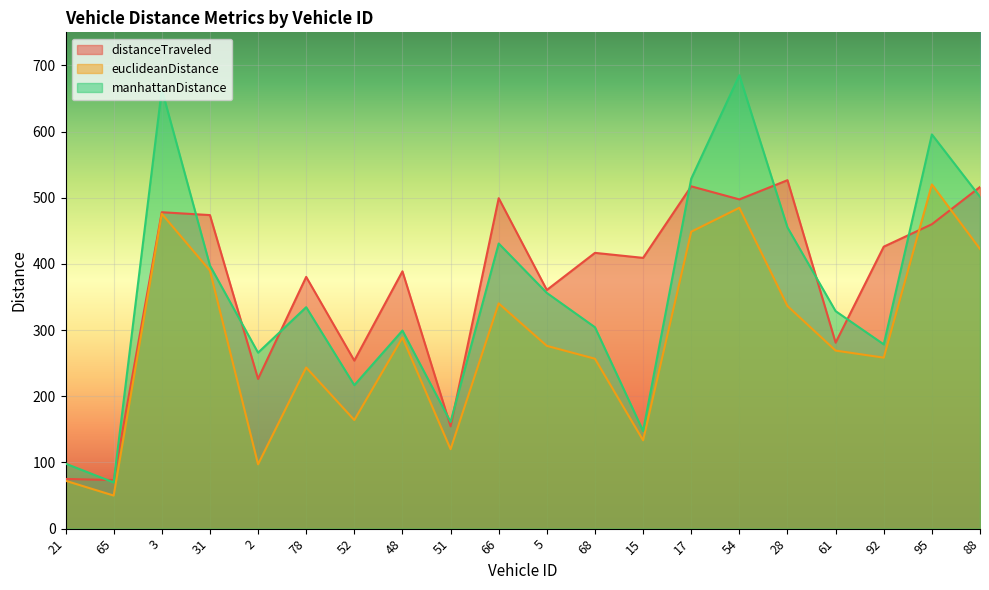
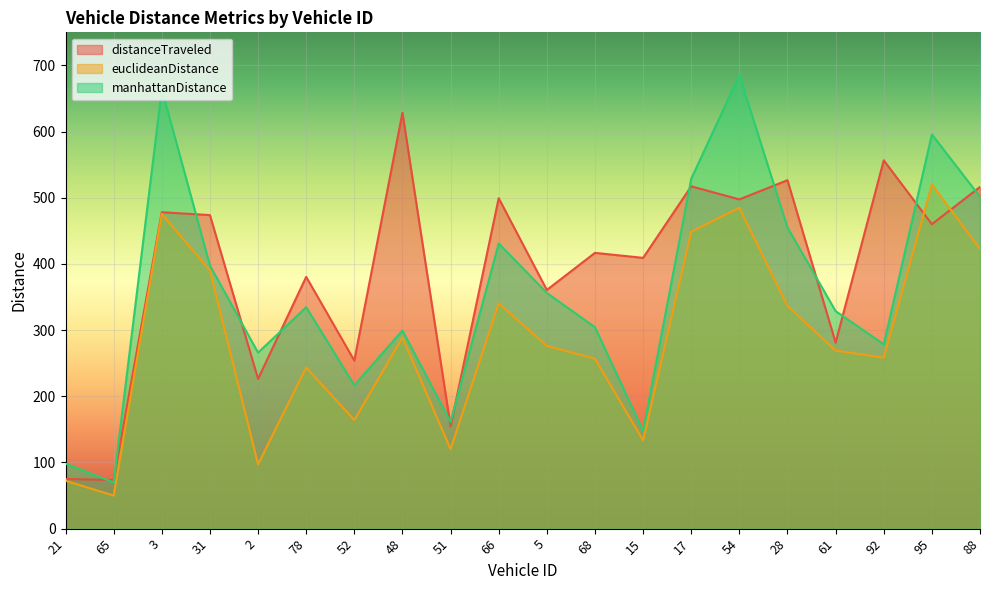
  {
    "distanceTraveled": {
      "31": 470,
      "2": 230,
      "78": 380,
      "52": 250,
-     "48": 390,
+     "48": 630,
      "51": 150,
      "66": 500,
      "5": 360,
      "68": 420,
      "15": 410,
      "17": 520,
      "54": 500,
      "28": 530,
      "61": 280,
-     "92": 430,
+     "92": 560,
      "95": 460,
      "88": 520
    },
    "euclideanDistance": {
      "65": 50,
      "31": 390,
      "2": 100,
      "78": 240,
      "52": 160,
      "48": 290,
      "51": 120,
      "66": 340,
      "5": 280,
      "68": 260,
      "15": 130,
      "17": 450,
      "54": 480,
      "28": 340,
      "61": 270,
      "92": 260,
      "95": 520,
      "88": 420
    },
    "manhattanDistance": {
      "21": 100,
      "31": 400,
      "2": 270,
      "78": 330,
      "52": 220,
      "48": 300,
      "51": 160,
      "66": 430,
      "5": 360,
      "68": 300,
      "15": 150,
      "17": 530,
      "54": 690,
      "28": 460,
      "61": 330,
      "92": 280,
      "95": 600,
      "88": 500
    }
  }
